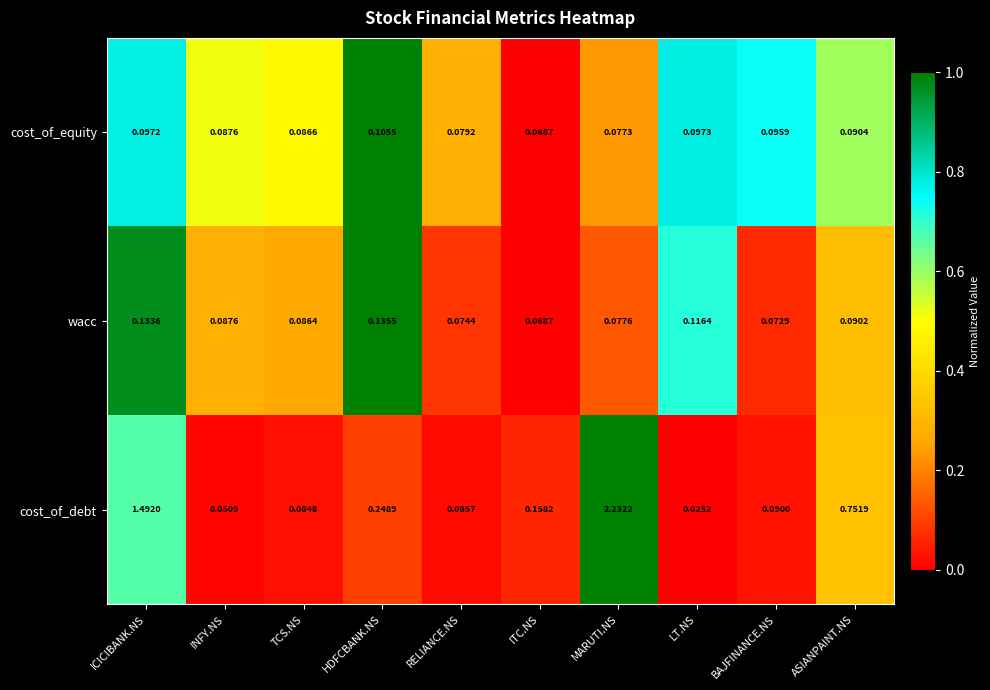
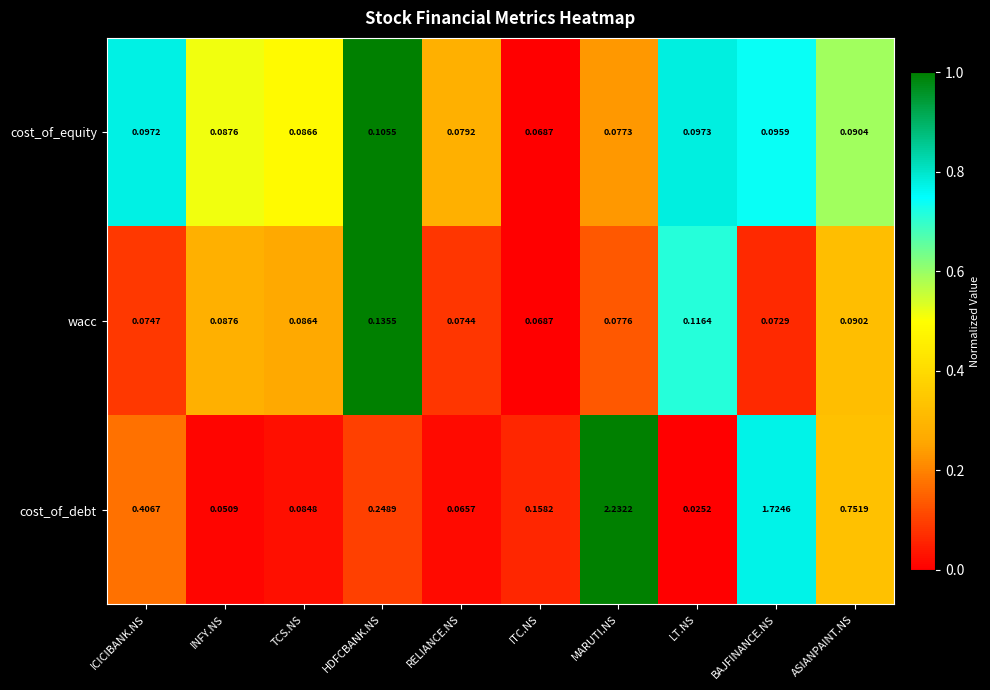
  {
    "cost_of_equity": {
      "ICICIBANK.NS": 0.0972,
      "INFY.NS": 0.0876,
      "TCS.NS": 0.0866,
      "HDFCBANK.NS": 0.1055,
      "RELIANCE.NS": 0.0792,
      "ITC.NS": 0.0687,
      "MARUTI.NS": 0.0773,
      "LT.NS": 0.0973,
      "BAJFINANCE.NS": 0.0959,
      "ASIANPAINT.NS": 0.0904
    },
    "wacc": {
-     "ICICIBANK.NS": 0.1336,
+     "ICICIBANK.NS": 0.0747,
      "INFY.NS": 0.0876,
      "TCS.NS": 0.0864,
      "HDFCBANK.NS": 0.1355,
      "RELIANCE.NS": 0.0744,
      "ITC.NS": 0.0687,
      "MARUTI.NS": 0.0776,
      "LT.NS": 0.1164,
      "BAJFINANCE.NS": 0.0729,
      "ASIANPAINT.NS": 0.0902
    },
    "cost_of_debt": {
-     "ICICIBANK.NS": 1.4920,
+     "ICICIBANK.NS": 0.4067,
      "INFY.NS": 0.0509,
      "TCS.NS": 0.0848,
      "HDFCBANK.NS": 0.2489,
      "RELIANCE.NS": 0.0657,
      "ITC.NS": 0.1582,
      "MARUTI.NS": 2.2322,
      "LT.NS": 0.0252,
-     "BAJFINANCE.NS": 0.0900,
+     "BAJFINANCE.NS": 1.7246,
      "ASIANPAINT.NS": 0.7519
    }
  }
